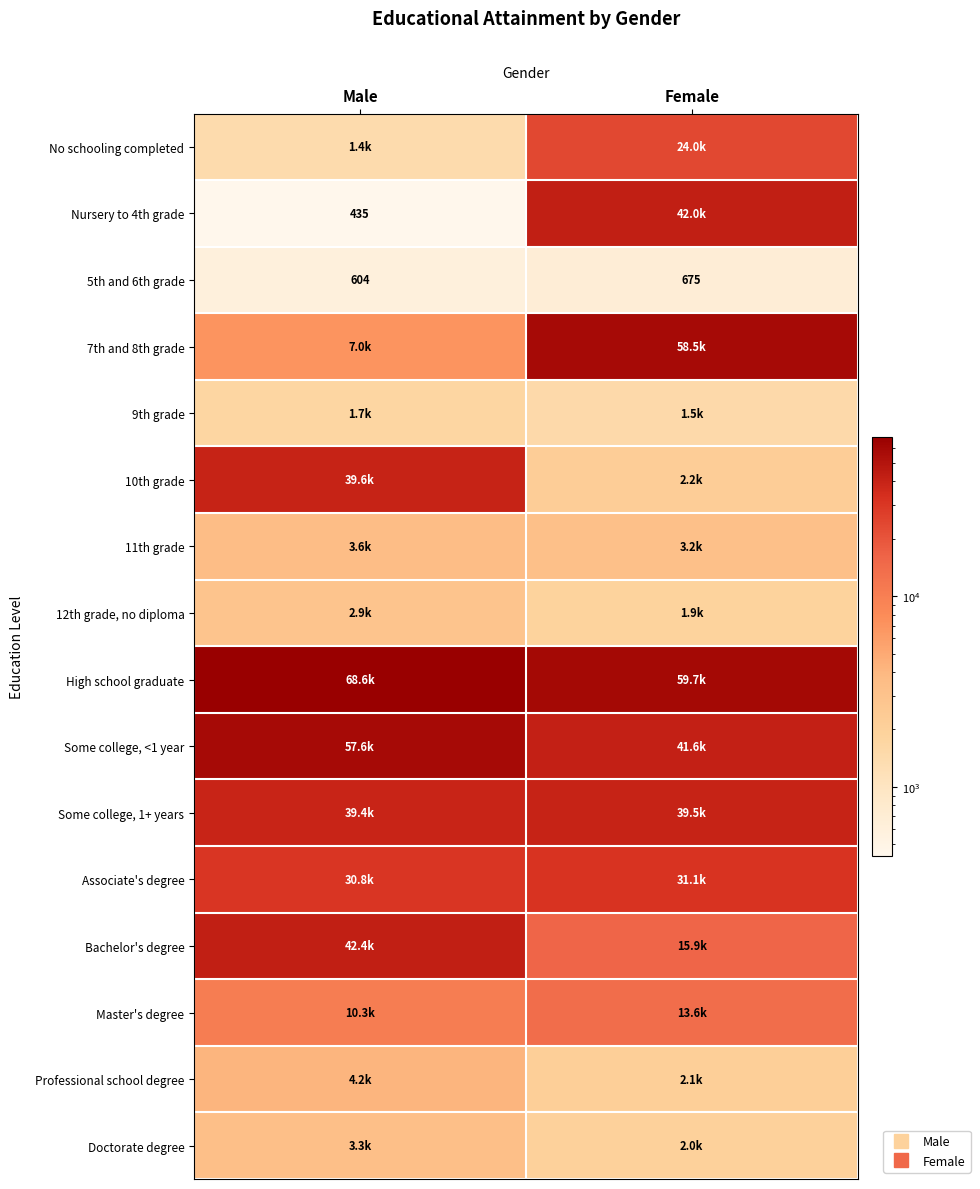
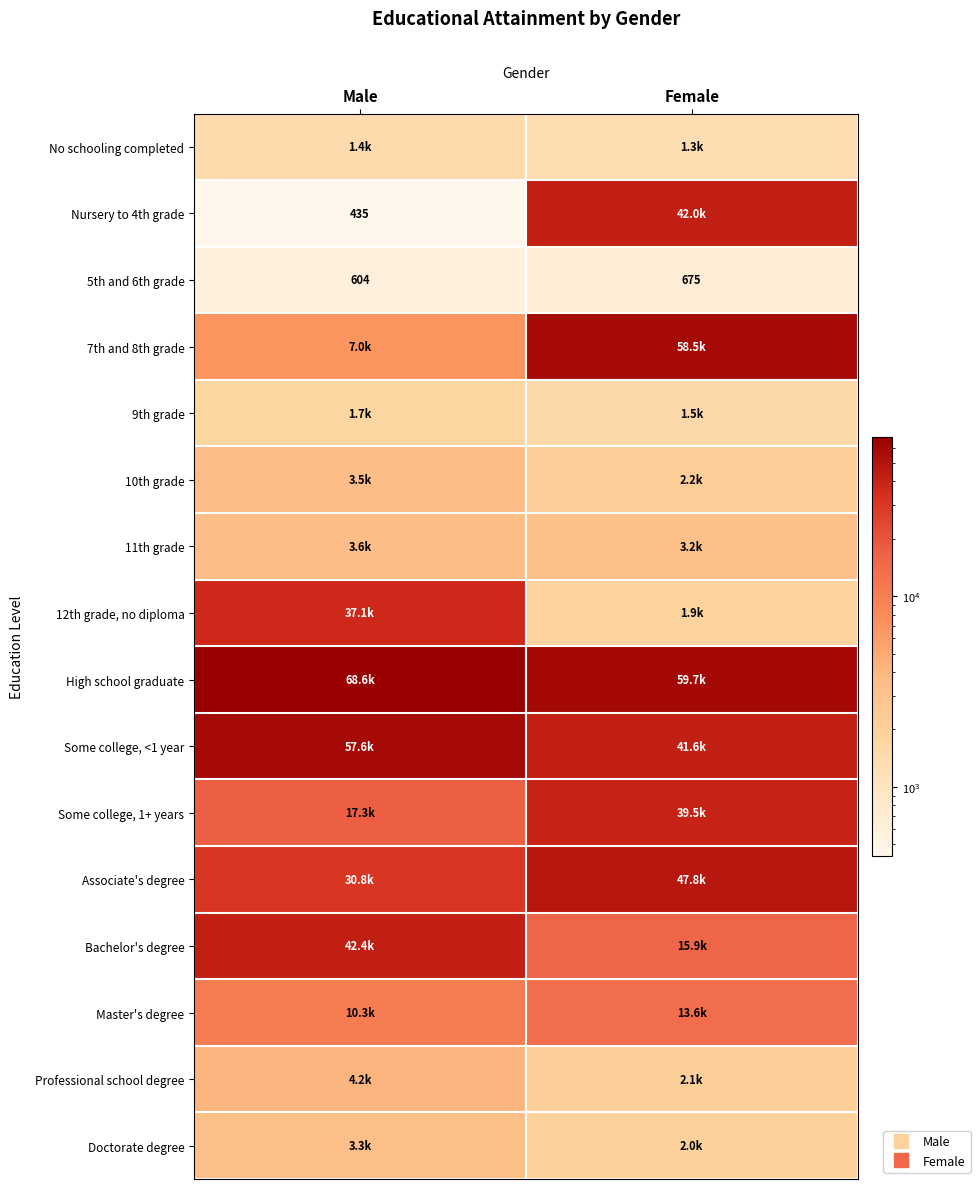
  {
    "No schooling completed": {
      "Male": "1.4k",
-     "Female": "24.0k"
+     "Female": "1.3k"
    },
    "Nursery to 4th grade": {
      "Male": "435",
      "Female": "42.0k"
    },
    "5th and 6th grade": {
      "Male": "604",
      "Female": "675"
    },
    "7th and 8th grade": {
      "Male": "7.0k",
      "Female": "58.5k"
    },
    "9th grade": {
      "Male": "1.7k",
      "Female": "1.5k"
    },
    "10th grade": {
-     "Male": "39.6k",
+     "Male": "3.5k",
      "Female": "2.2k"
    },
    "11th grade": {
      "Male": "3.6k",
      "Female": "3.2k"
    },
    "12th grade, no diploma": {
-     "Male": "2.9k",
+     "Male": "37.1k",
      "Female": "1.9k"
    },
    "High school graduate": {
      "Male": "68.6k",
      "Female": "59.7k"
    },
    "Some college, <1 year": {
      "Male": "57.6k",
      "Female": "41.6k"
    },
    "Some college, 1+ years": {
-     "Male": "39.4k",
+     "Male": "17.3k",
      "Female": "39.5k"
    },
    "Associate's degree": {
      "Male": "30.8k",
-     "Female": "31.1k"
+     "Female": "47.8k"
    },
    "Bachelor's degree": {
      "Male": "42.4k",
      "Female": "15.9k"
    },
    "Master's degree": {
      "Male": "10.3k",
      "Female": "13.6k"
    },
    "Professional school degree": {
      "Male": "4.2k",
      "Female": "2.1k"
    },
    "Doctorate degree": {
      "Male": "3.3k",
      "Female": "2.0k"
    }
  }
